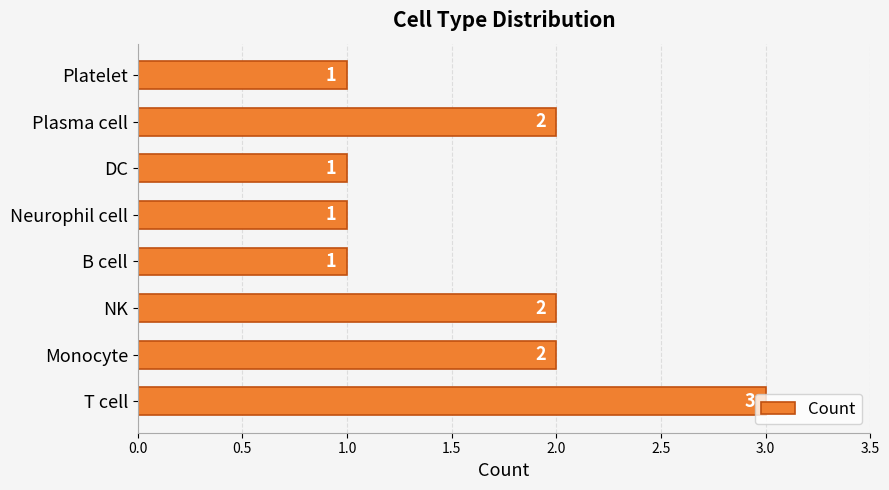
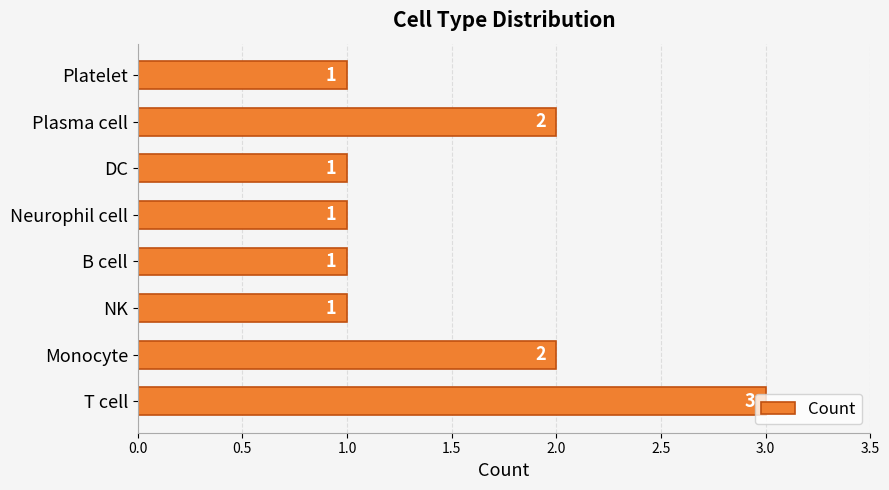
  {
    "Platelet": 1,
    "Plasma cell": 2,
    "DC": 1,
    "Neurophil cell": 1,
    "B cell": 1,
-   "NK": 2,
+   "NK": 1,
    "Monocyte": 2
  }
